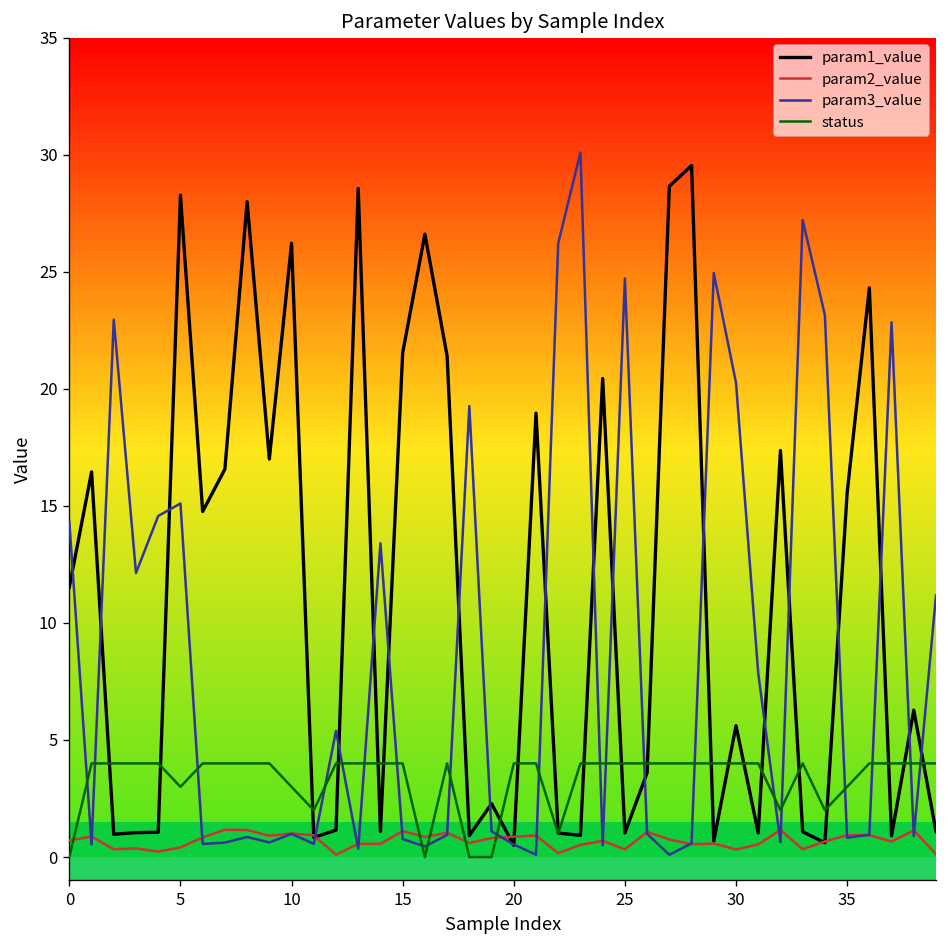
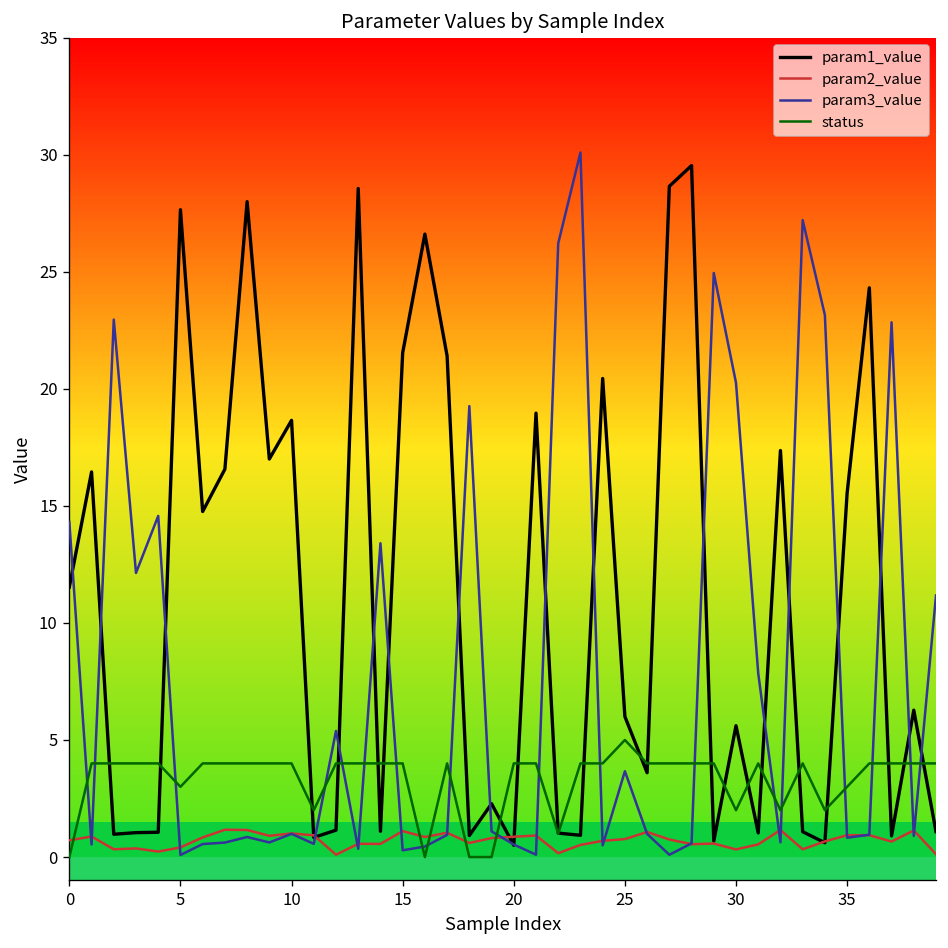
  {
    "param1_value": {
      "0": 11.5,
-     "5": 28.3,
-     "10": 26.2,
+     "5": 27.6,
+     "10": 18.7,
      "15": 21.5,
-     "25": 1.0,
+     "25": 6.0,
      "30": 5.6,
      "35": 15.5
    },
    "param2_value": {
      "0": 0.7,
      "5": 0.4,
      "15": 1.1,
      "20": 0.9,
-     "25": 0.3,
+     "25": 0.8,
      "30": 0.3
    },
    "param3_value": {
      "0": 14.3,
-     "5": 15.1,
-     "15": 0.8,
-     "25": 24.7,
+     "5": 0.1,
+     "15": 0.3,
+     "25": 3.7,
      "30": 20.3
    },
    "status": {
      "0": 0,
      "5": 3,
-     "10": 3,
+     "10": 4,
      "15": 4,
      "20": 4,
-     "25": 4,
-     "30": 4,
+     "25": 5,
+     "30": 2,
      "35": 3
    }
  }
